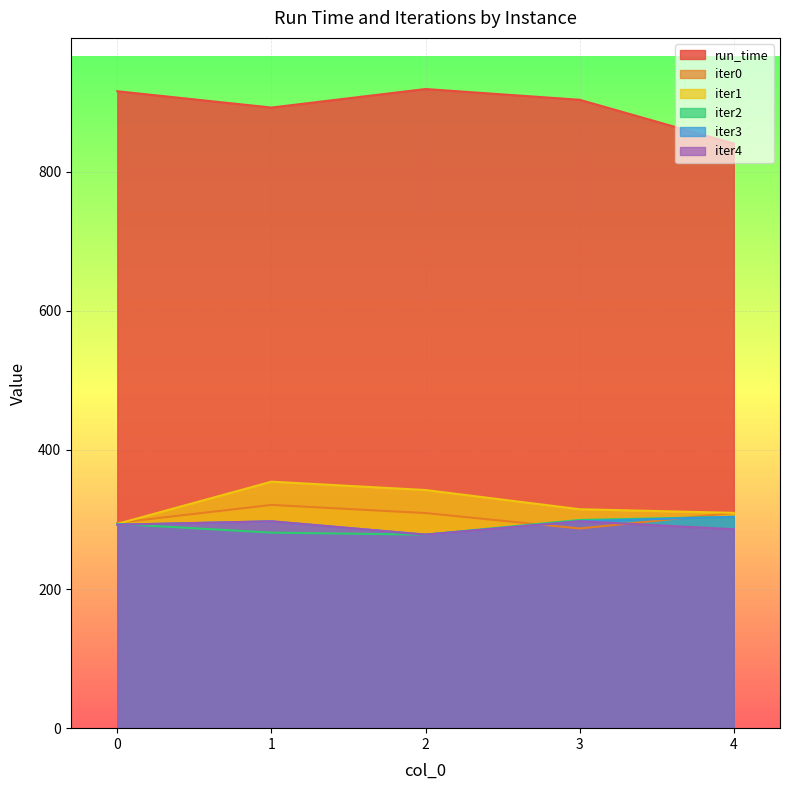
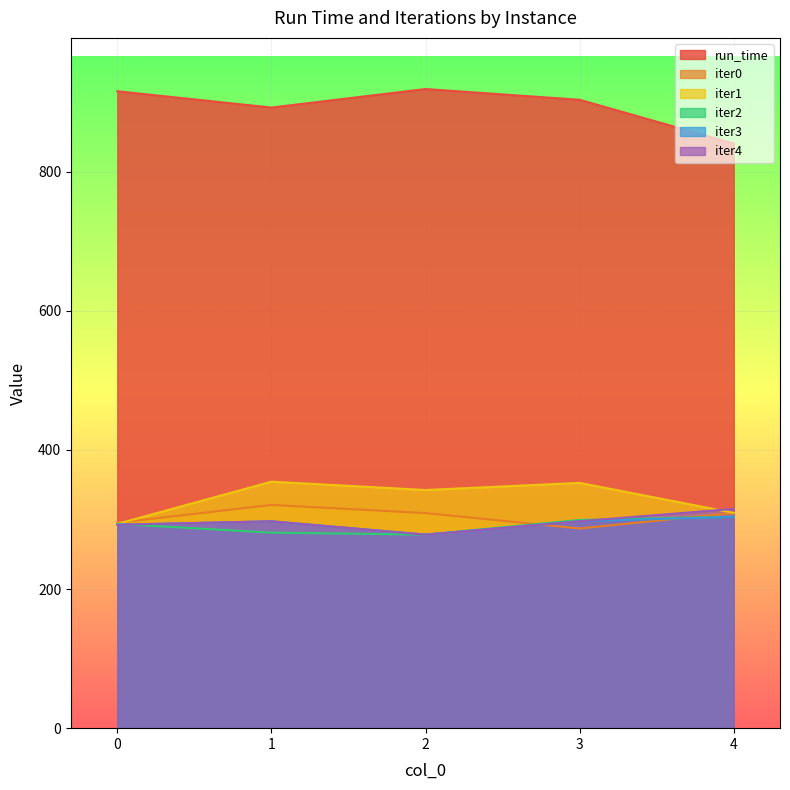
  {
    "iter1": {
      "1": 350,
      "2": 340,
-     "3": 310
+     "3": 350
    },
    "iter2": {
      "1": 280
    },
    "iter4": {
-     "4": 290
+     "4": 320
    }
  }
